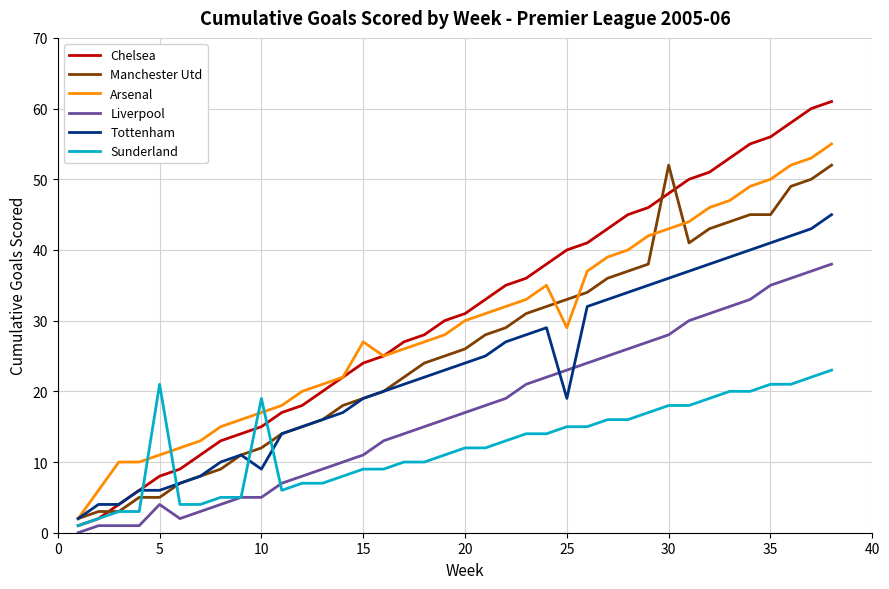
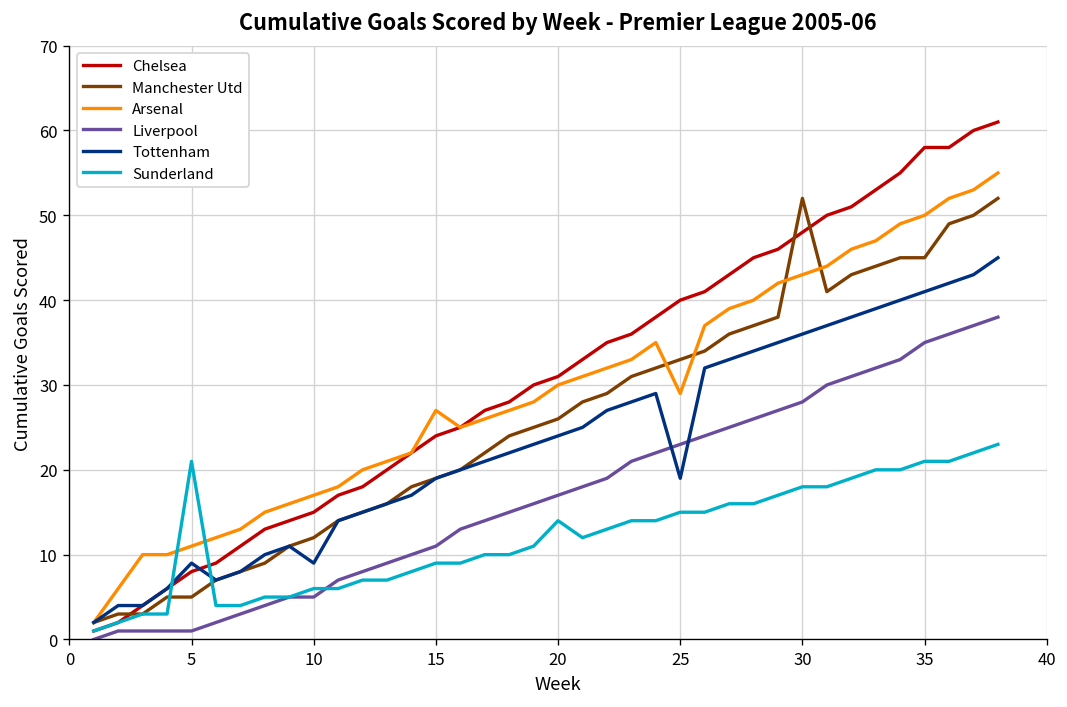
  {
    "Chelsea": {
      "5": 8,
      "10": 15,
      "15": 24,
      "20": 31,
      "25": 40,
      "30": 48,
-     "35": 56
+     "35": 58
    },
    "Manchester Utd": {
      "5": 5,
      "10": 12,
      "20": 26,
      "25": 33,
      "30": 52,
      "35": 45
    },
    "Arsenal": {
      "5": 11,
      "10": 17,
      "15": 27,
      "20": 30,
      "25": 29,
      "30": 43,
      "35": 50
    },
    "Liverpool": {
-     "5": 4,
+     "5": 1,
      "10": 5,
      "15": 11,
      "20": 17,
      "25": 23,
      "30": 28,
      "35": 35
    },
    "Tottenham": {
-     "5": 6,
+     "5": 9,
      "10": 9,
      "20": 24,
      "25": 19,
      "30": 36,
      "35": 41
    },
    "Sunderland": {
      "5": 21,
-     "10": 19,
+     "10": 6,
      "15": 9,
-     "20": 12,
+     "20": 14,
      "25": 15,
      "30": 18,
      "35": 21
    }
  }
